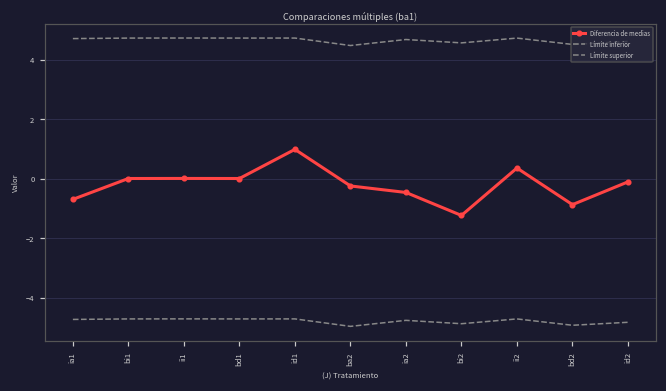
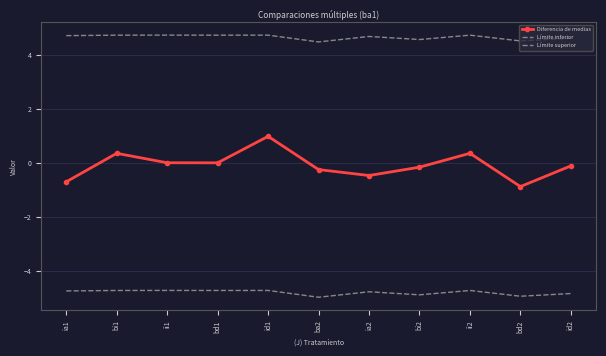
  {
    "Diferencia de medias": {
      "ia1": -0.7,
-     "bi1": 0.0,
+     "bi1": 0.4,
      "ii1": 0.0,
      "bd1": 0.0,
      "id1": 1.0,
      "ba2": -0.2,
      "ia2": -0.5,
-     "bi2": -1.2,
+     "bi2": -0.2,
      "ii2": 0.4,
      "bd2": -0.9,
      "id2": -0.1
    }
  }
